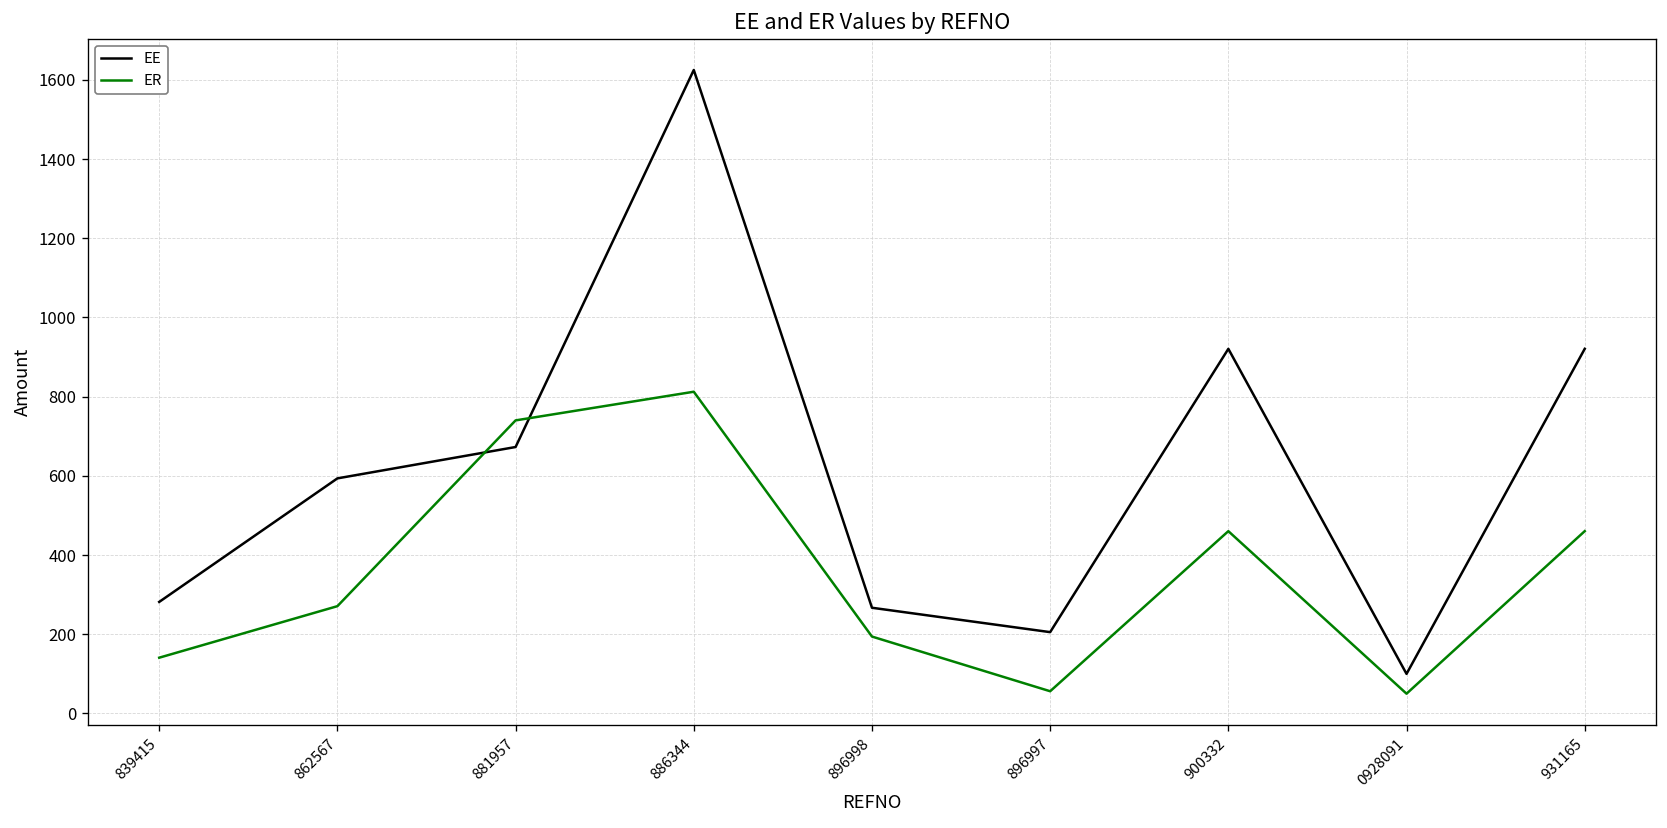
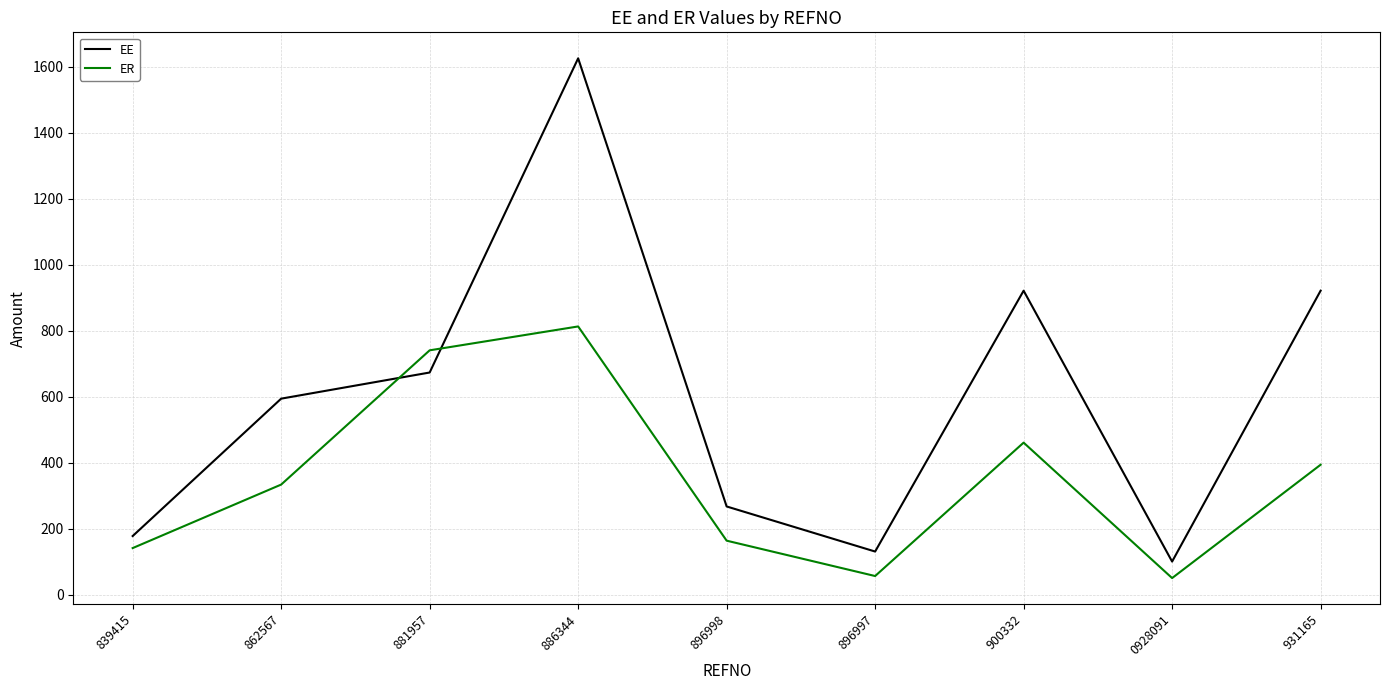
  {
    "EE": {
-     "839415": 280,
+     "839415": 180,
      "862567": 590,
      "881957": 670,
      "886344": 1630,
      "896998": 270,
-     "896997": 210,
+     "896997": 130,
      "900332": 920,
      "0928091": 100,
      "931165": 920
    },
    "ER": {
      "839415": 140,
-     "862567": 270,
+     "862567": 330,
      "881957": 740,
      "886344": 810,
-     "896998": 190,
+     "896998": 160,
      "896997": 60,
      "900332": 460,
      "0928091": 50,
-     "931165": 460
+     "931165": 390
    }
  }
